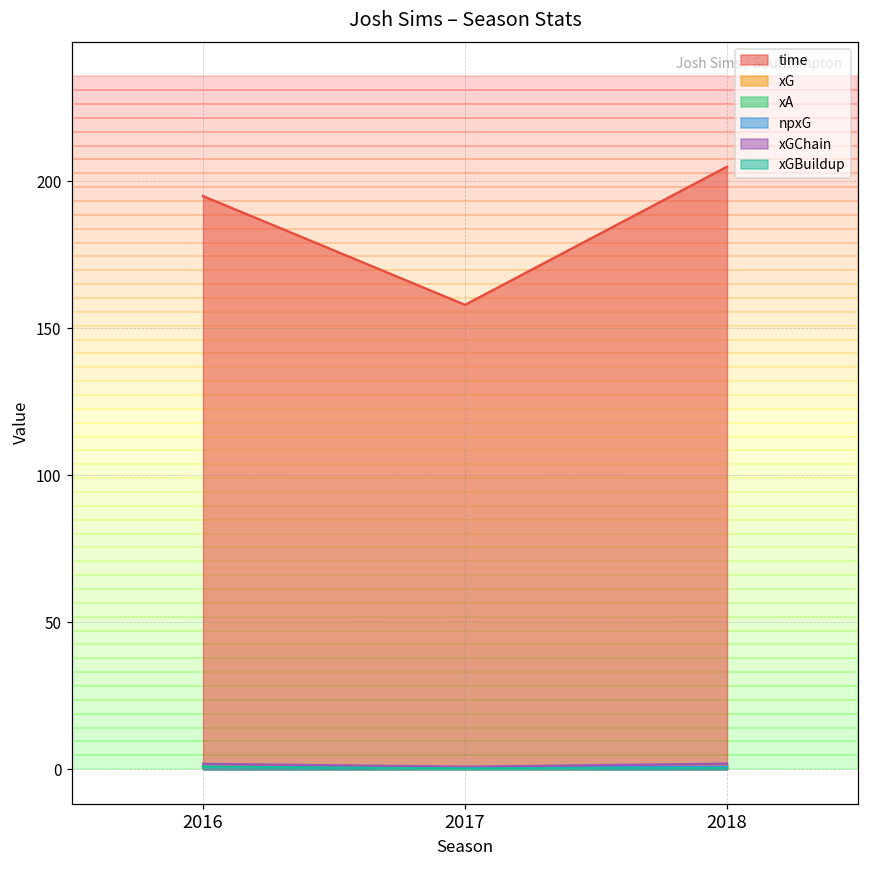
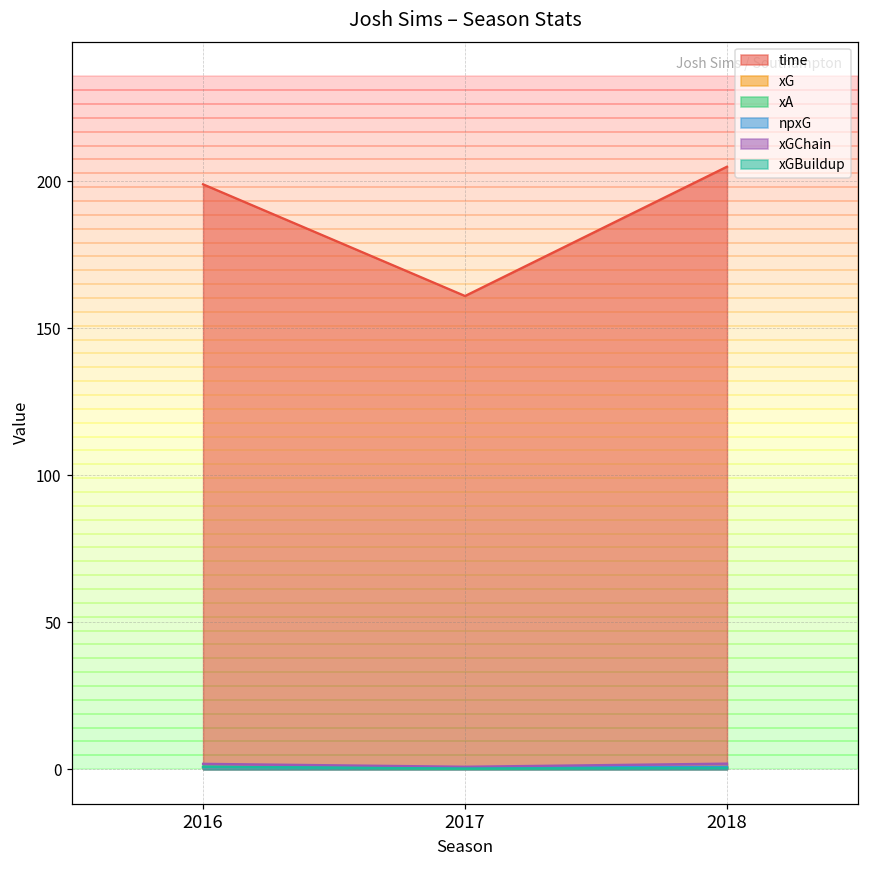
  {
    "time": {
-     "2016": 195,
-     "2017": 158,
+     "2016": 199,
+     "2017": 161,
      "2018": 205
    },
    "xGChain": {
      "2018": 2
    }
  }
